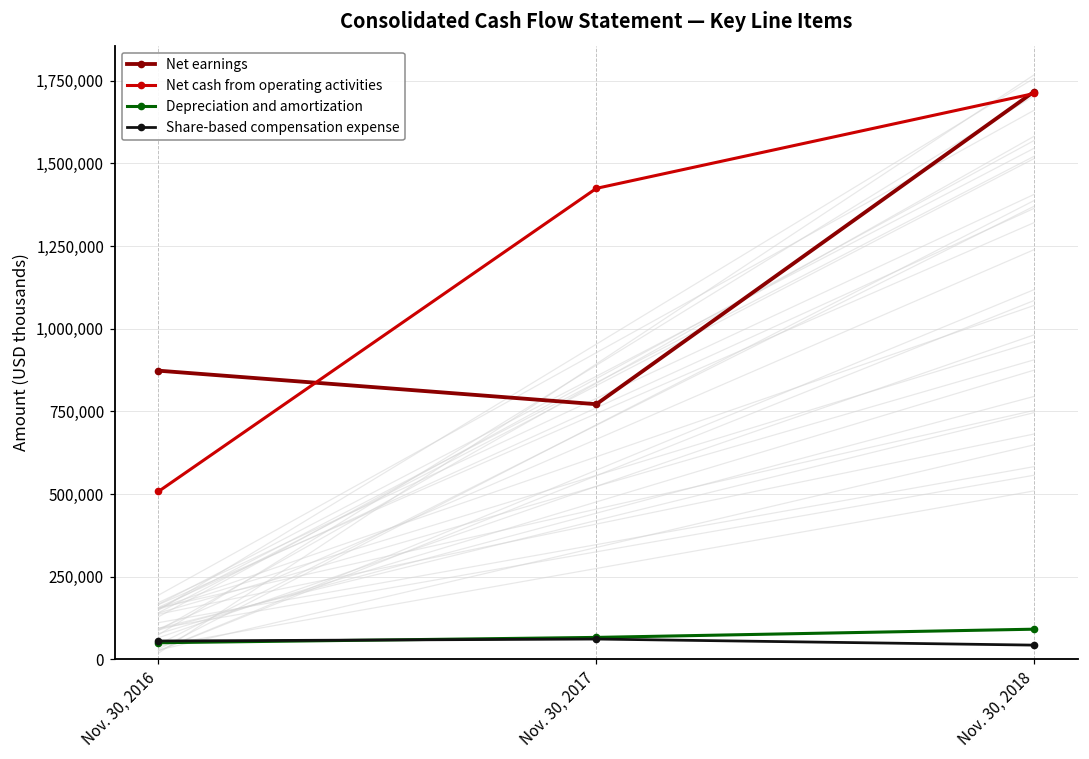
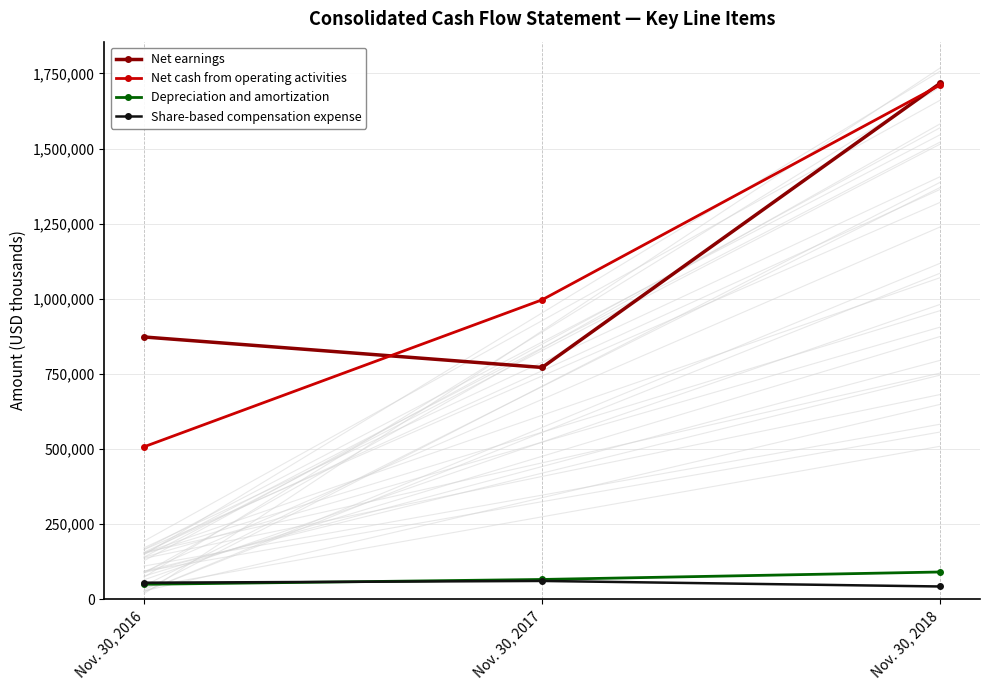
  {
    "Net earnings": {
      "Nov. 30, 2016": "870,000",
      "Nov. 30, 2017": "770,000"
    },
    "Net cash from operating activities": {
      "Nov. 30, 2016": "510,000",
-     "Nov. 30, 2017": "1,420,000"
+     "Nov. 30, 2017": "1,000,000"
    },
    "Depreciation and amortization": {
      "Nov. 30, 2018": "90,000"
    },
    "Share-based compensation expense": {
      "Nov. 30, 2018": "40,000"
    }
  }
